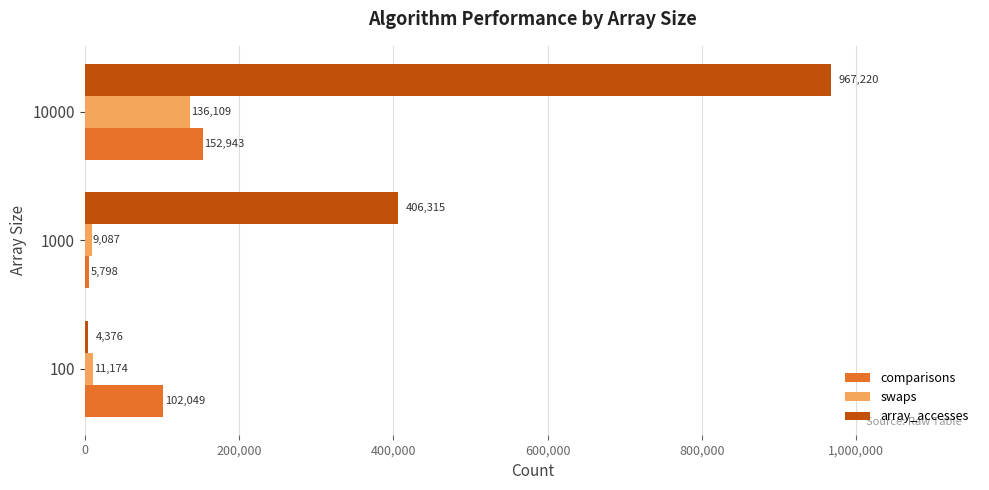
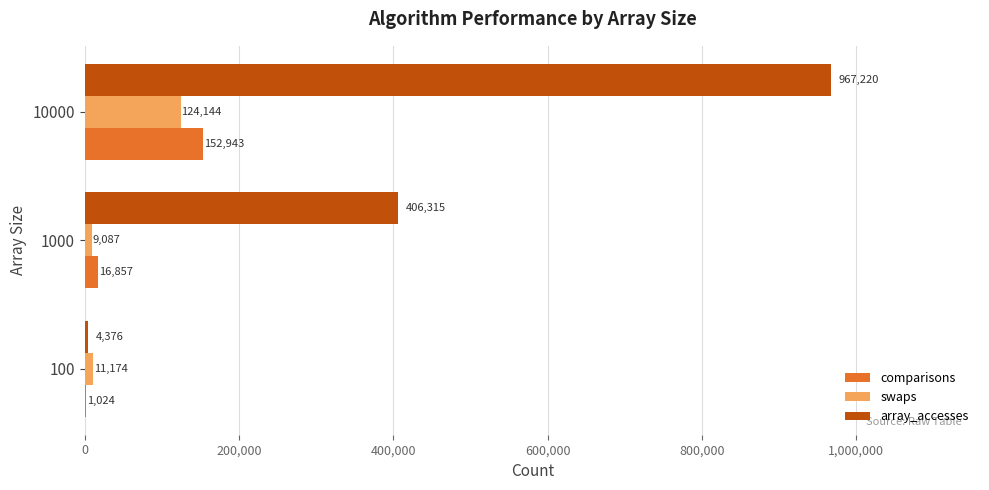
  {
    "comparisons": {
      "10000": "152,943",
-     "1000": "5,798",
-     "100": "102,049"
+     "1000": "16,857",
+     "100": "1,024"
    },
    "swaps": {
-     "10000": "136,109",
+     "10000": "124,144",
      "1000": "9,087",
      "100": "11,174"
    },
    "array_accesses": {
      "10000": "967,220",
      "1000": "406,315",
      "100": "4,376"
    }
  }
